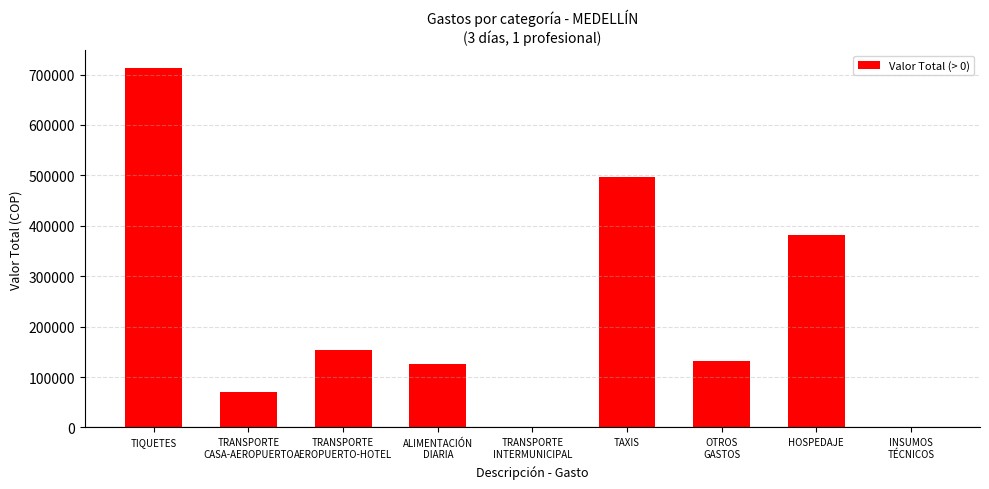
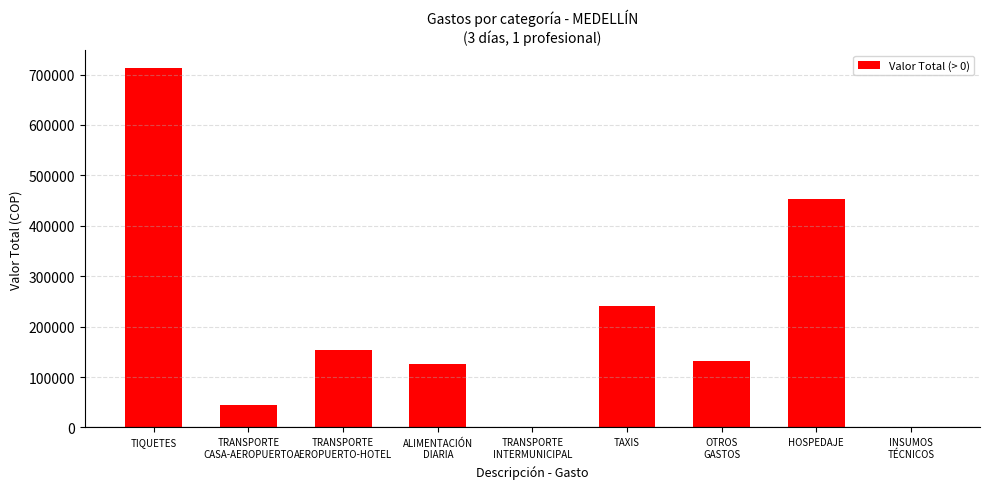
  {
    "TIQUETES": 710000,
-   "TRANSPORTE CASA-AEROPUERTO": 70000,
+   "TRANSPORTE CASA-AEROPUERTO": 50000,
    "TRANSPORTE AEROPUERTO-HOTEL": 150000,
    "ALIMENTACIÓN DIARIA": 130000,
    "TRANSPORTE INTERMUNICIPAL": 0,
-   "TAXIS": 500000,
+   "TAXIS": 240000,
    "OTROS GASTOS": 130000,
-   "HOSPEDAJE": 380000,
+   "HOSPEDAJE": 450000,
    "INSUMOS TÉCNICOS": 0
  }
